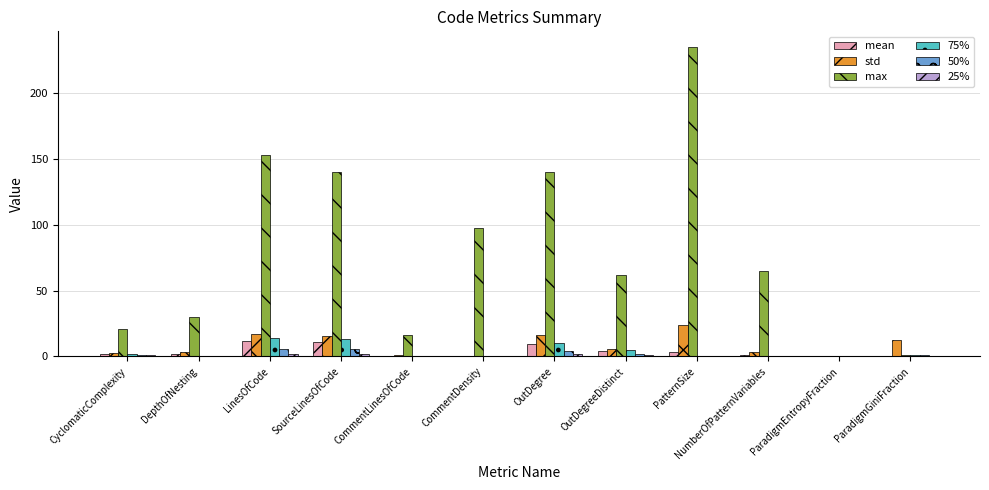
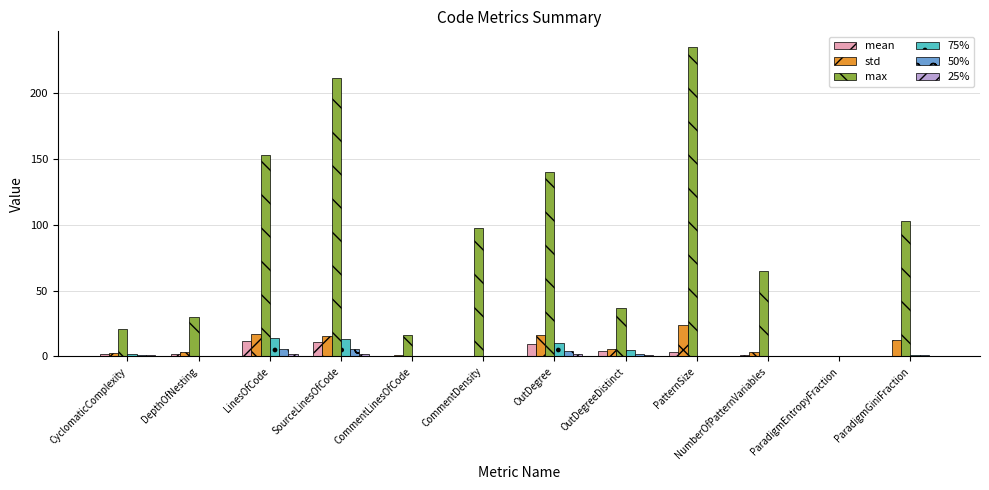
  {
    "std": {
      "CyclomaticComplexity": 2,
      "DepthOfNesting": 4,
      "LinesOfCode": 17,
      "SourceLinesOfCode": 16,
      "OutDegree": 16,
      "OutDegreeDistinct": 6,
      "PatternSize": 23,
      "NumberOfPatternVariables": 3,
      "ParadigmEntropyFraction": 0,
      "ParadigmGiniFraction": 13
    },
    "max": {
      "CyclomaticComplexity": 21,
      "DepthOfNesting": 30,
      "LinesOfCode": 153,
-     "SourceLinesOfCode": 140,
+     "SourceLinesOfCode": 212,
      "CommentLinesOfCode": 16,
      "CommentDensity": 97,
      "OutDegree": 140,
-     "OutDegreeDistinct": 62,
+     "OutDegreeDistinct": 37,
      "PatternSize": 235,
      "NumberOfPatternVariables": 65,
      "ParadigmEntropyFraction": 0,
-     "ParadigmGiniFraction": 1
+     "ParadigmGiniFraction": 103
    }
  }
